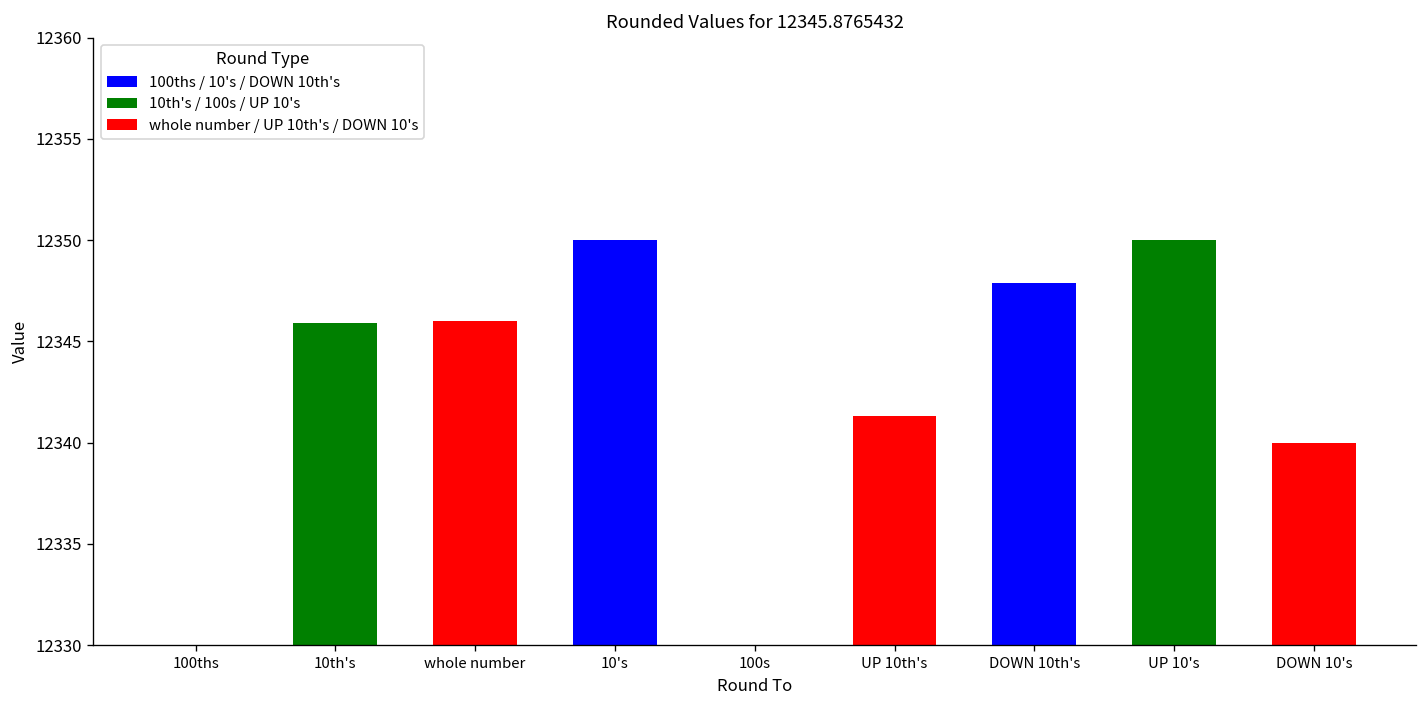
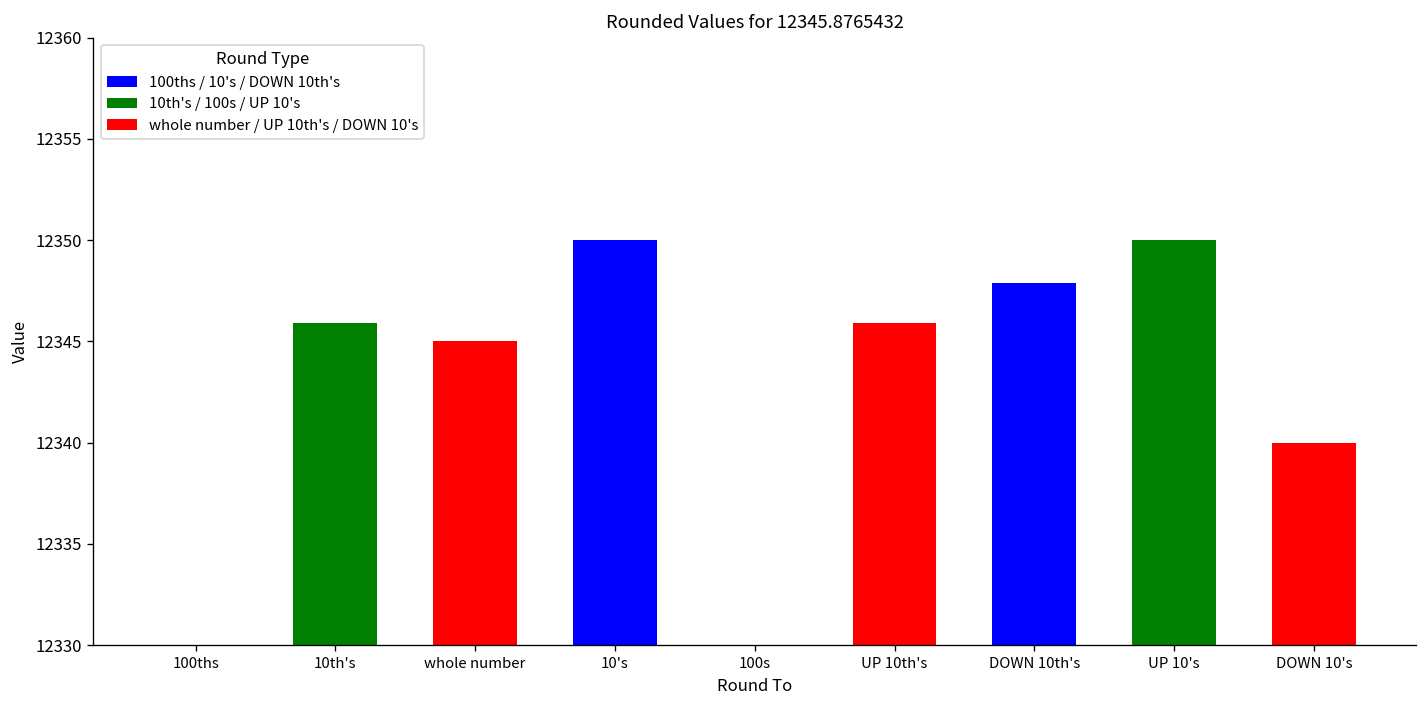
  {
    "10th's": 12345.9,
-   "whole number": 12346,
+   "whole number": 12345,
    "10's": 12350.0,
-   "UP 10th's": 12341.3,
+   "UP 10th's": 12345.9,
    "DOWN 10th's": 12347.9,
    "UP 10's": 12350.0,
    "DOWN 10's": 12340.0
  }
